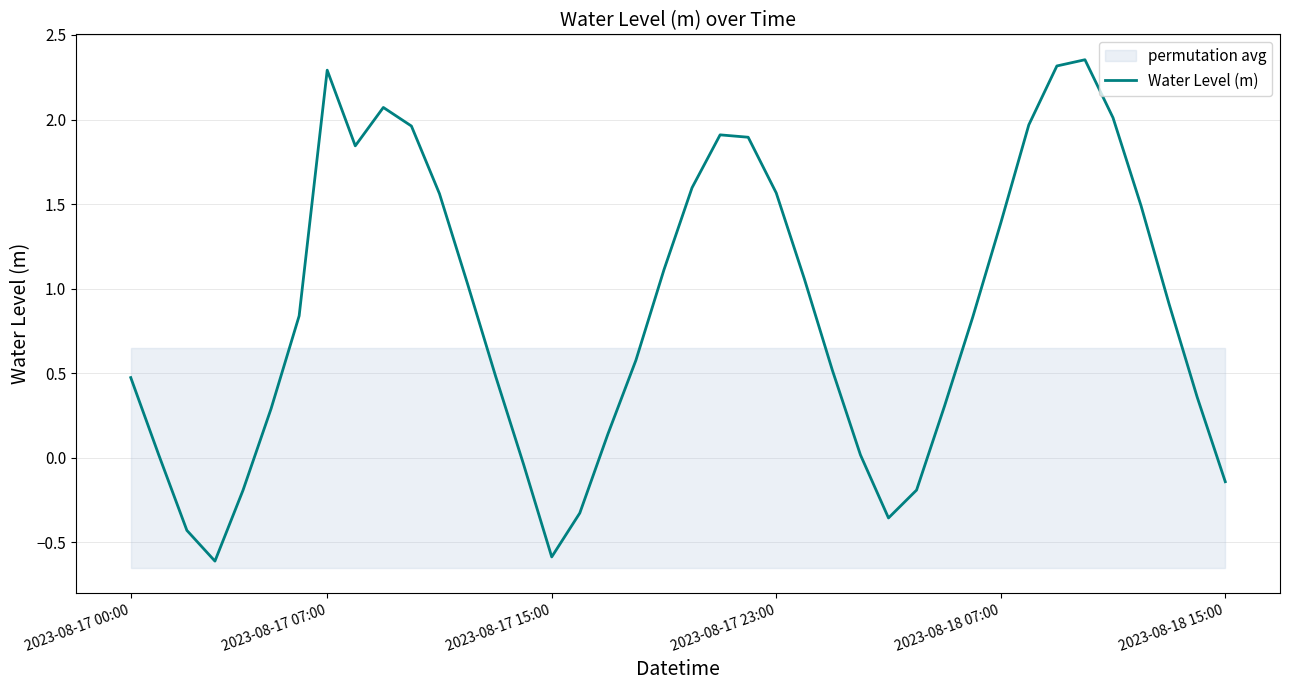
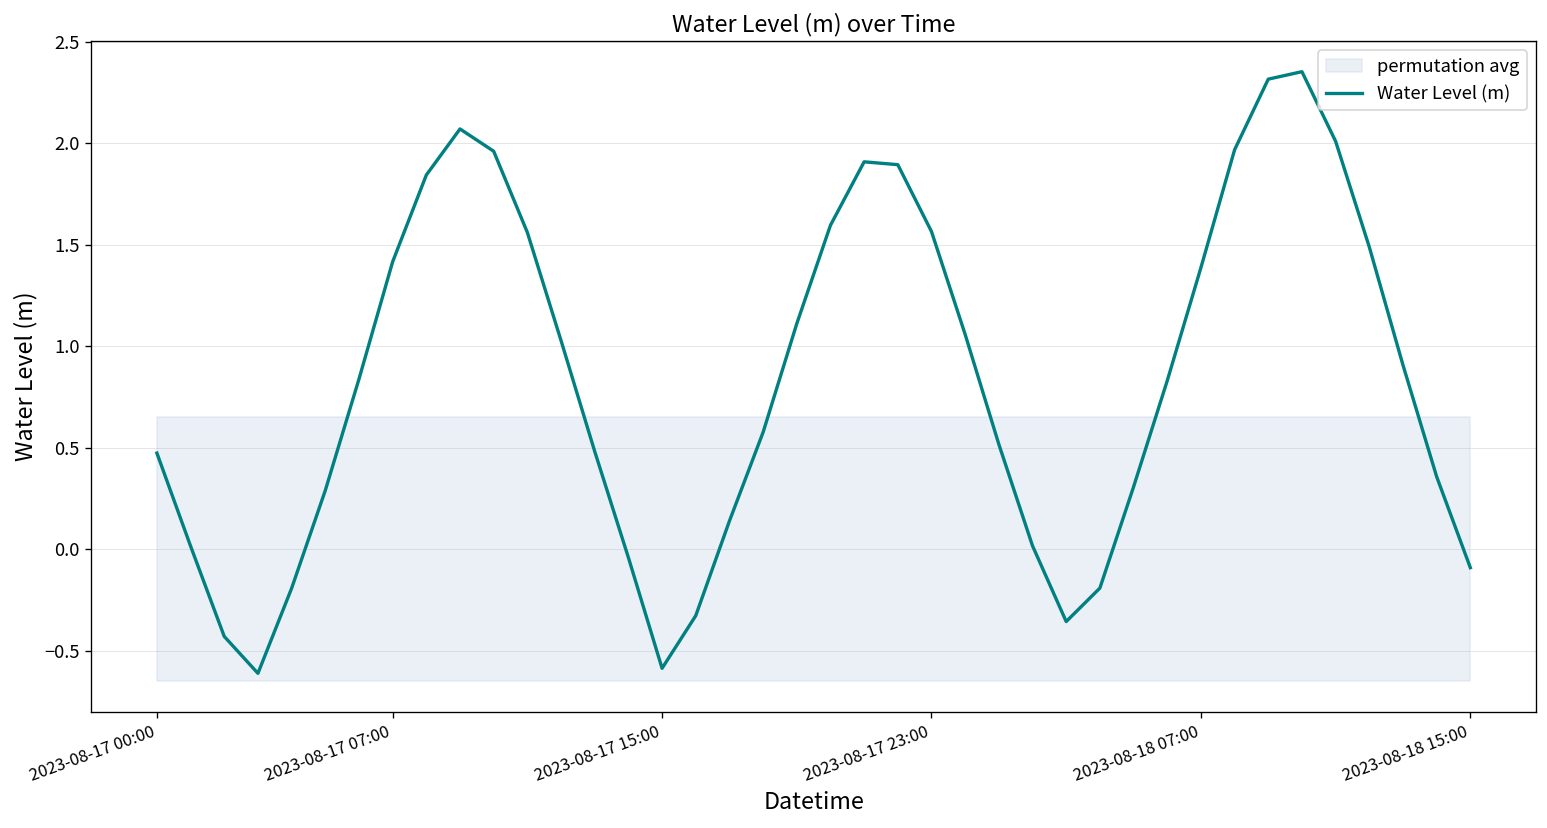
  {
    "Water Level (m)": {
      "2023-08-17 00:00": 0.47,
-     "2023-08-17 07:00": 2.29,
+     "2023-08-17 07:00": 1.42,
      "2023-08-17 15:00": -0.59,
      "2023-08-17 23:00": 1.57,
      "2023-08-18 07:00": 1.39,
-     "2023-08-18 15:00": -0.14
+     "2023-08-18 15:00": -0.09
    },
    "permutation avg": {
      "2023-08-17 00:00": 0.65,
      "2023-08-17 07:00": 0.65,
      "2023-08-17 15:00": 0.65,
      "2023-08-17 23:00": 0.65,
      "2023-08-18 07:00": 0.65,
      "2023-08-18 15:00": 0.65
    }
  }
